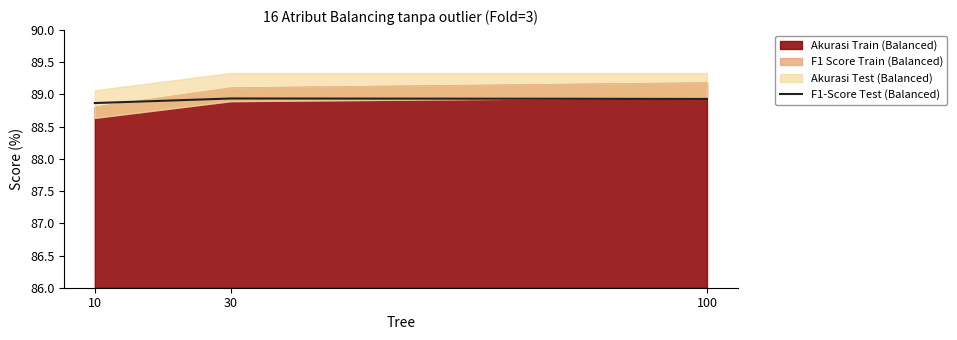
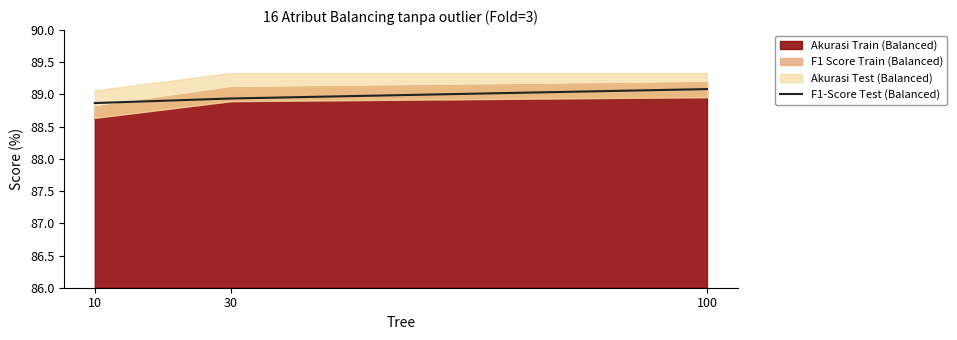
  {
    "F1-Score Test (Balanced)": {
      "10": 88.9,
      "30": 88.9,
-     "100": 88.9
+     "100": 89.1
    },
    "F1 Score Train (Balanced)": {
      "10": 88.8,
      "30": 89.1,
      "100": 89.2
    }
  }
